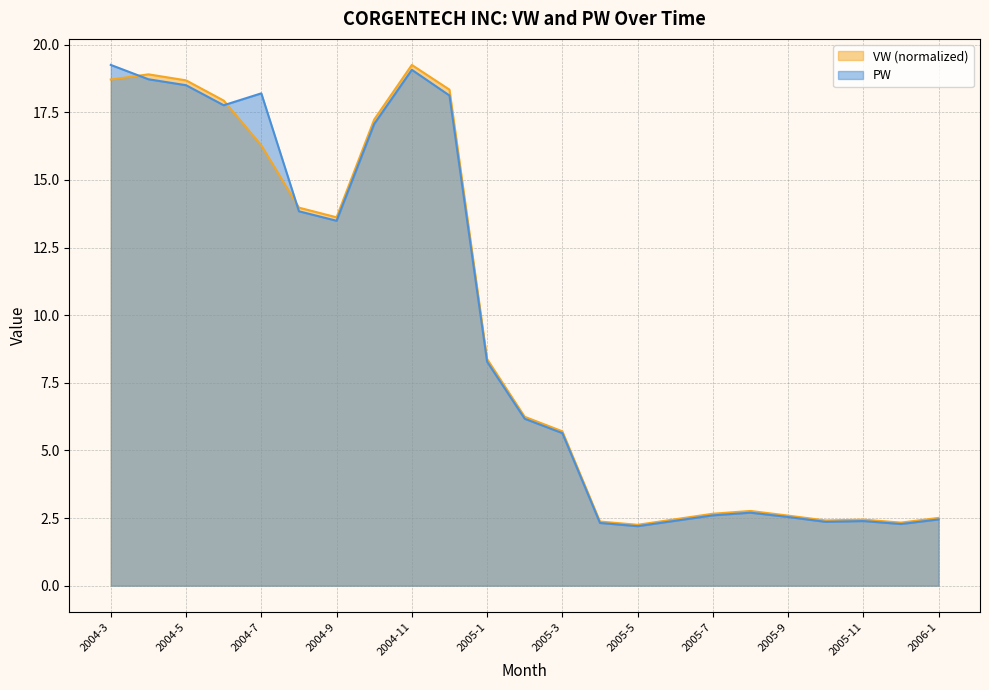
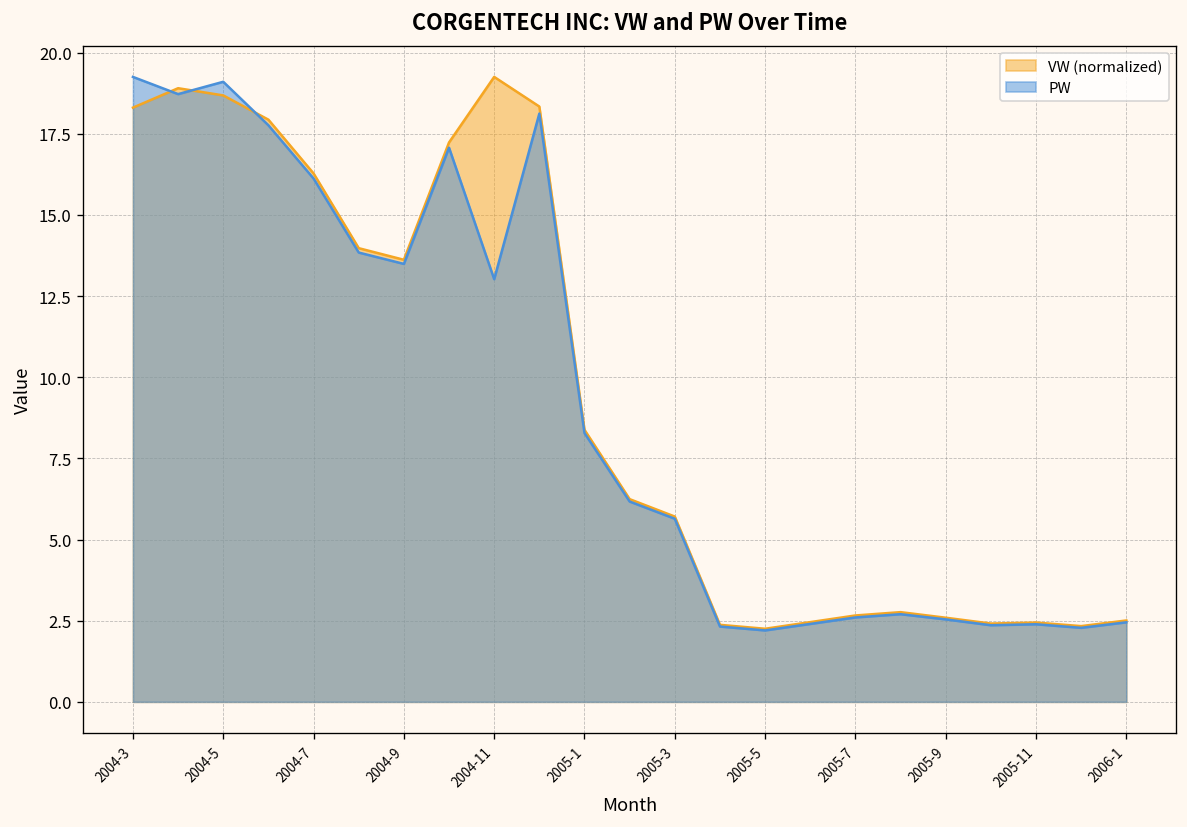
  {
    "VW (normalized)": {
-     "2004-3": 18.7,
+     "2004-3": 18.3,
      "2004-5": 18.7,
      "2004-7": 16.3,
      "2004-9": 13.6,
      "2004-11": 19.3,
      "2005-1": 8.4
    },
    "PW": {
      "2004-3": 19.3,
-     "2004-5": 18.5,
-     "2004-7": 18.2,
+     "2004-5": 19.1,
+     "2004-7": 16.1,
      "2004-9": 13.5,
-     "2004-11": 19.1,
+     "2004-11": 13.0,
      "2005-1": 8.3
    }
  }
